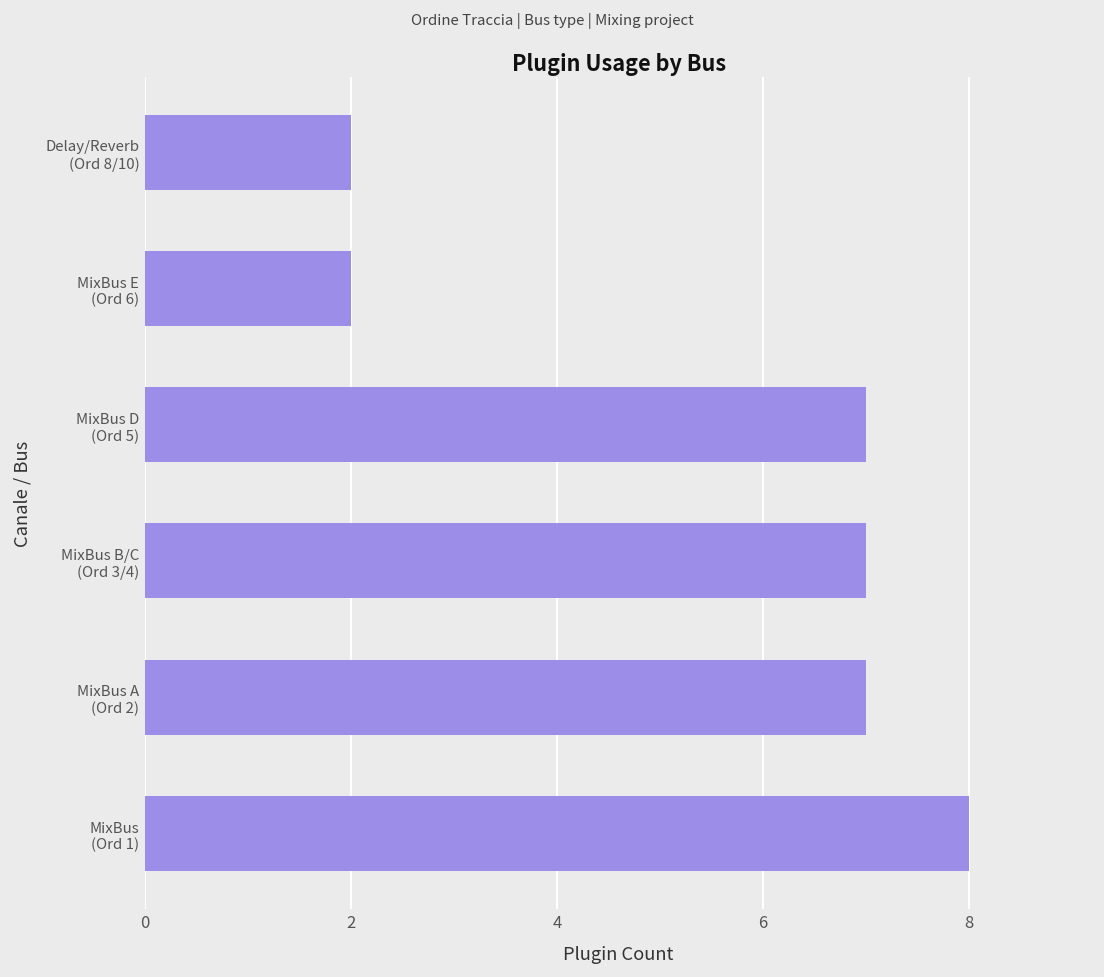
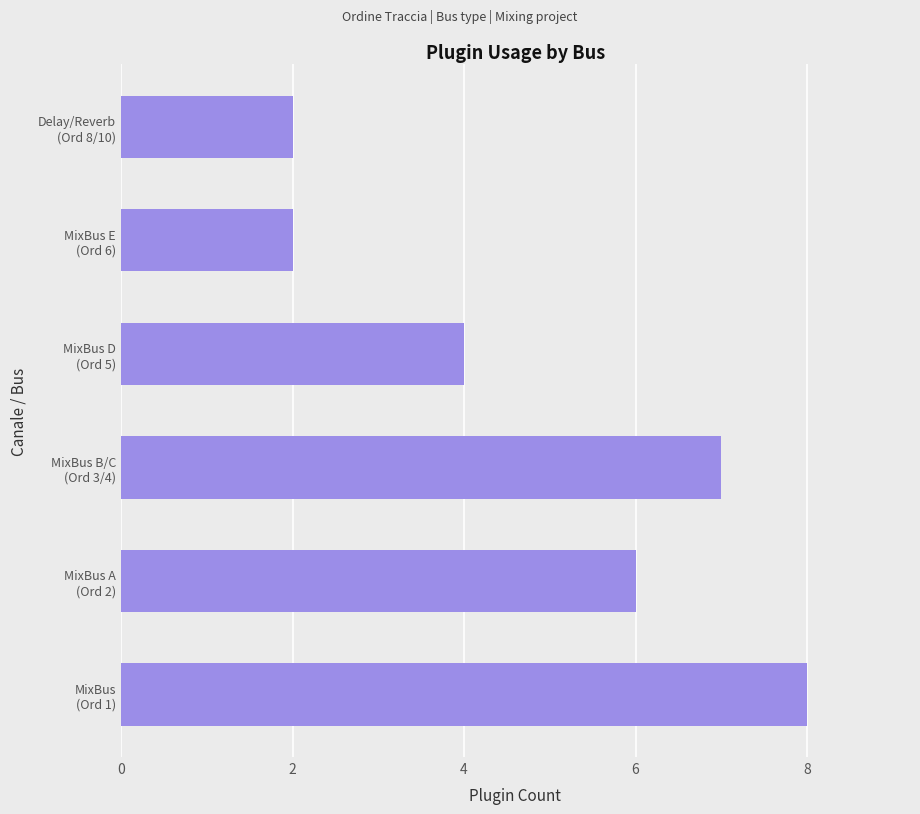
  {
    "Delay/Reverb (Ord 8/10)": 2,
    "MixBus E (Ord 6)": 2,
-   "MixBus D (Ord 5)": 7,
+   "MixBus D (Ord 5)": 4,
    "MixBus B/C (Ord 3/4)": 7,
-   "MixBus A (Ord 2)": 7,
+   "MixBus A (Ord 2)": 6,
    "MixBus (Ord 1)": 8
  }
